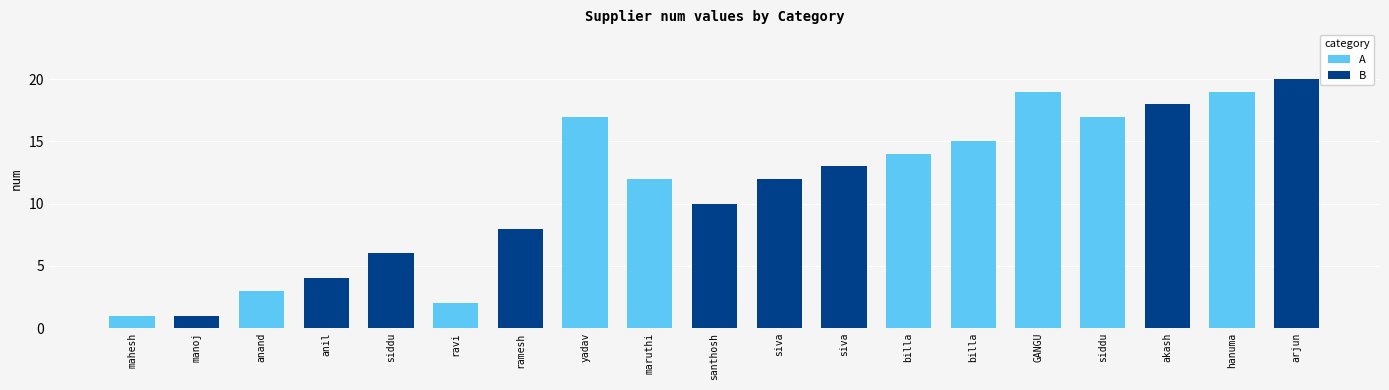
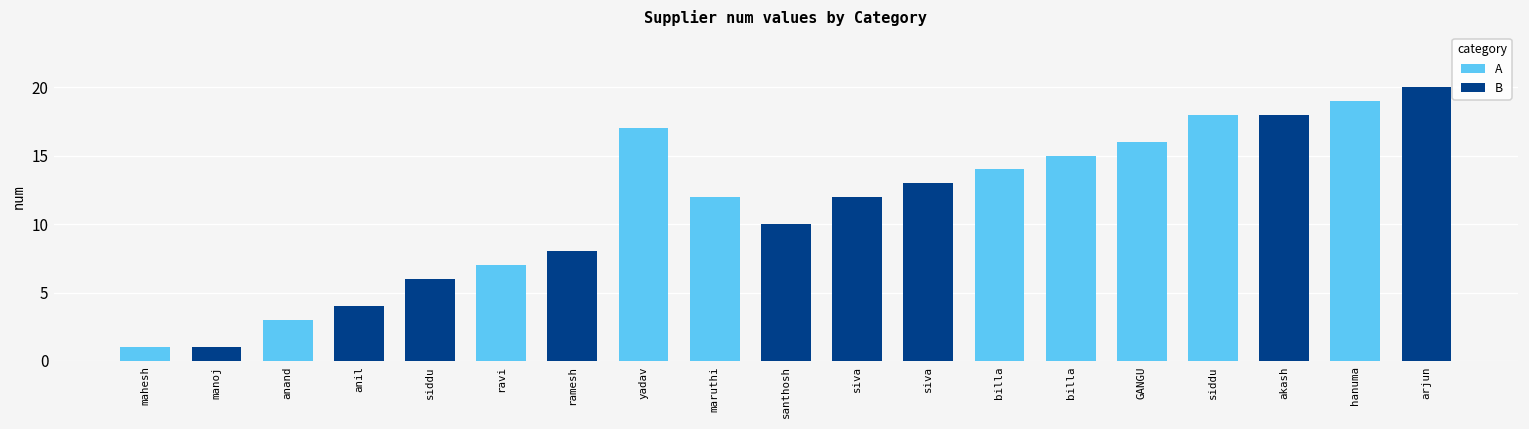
  {
    "A": {
      "mahesh": 1,
      "anand": 3,
-     "ravi": 2,
+     "ravi": 7,
      "yadav": 17,
      "maruthi": 12,
-     "GANGU": 19,
-     "siddu": 17,
+     "GANGU": 16,
+     "siddu": 18,
      "hanuma": 19
    },
    "B": {
      "manoj": 1,
      "anil": 4,
      "siddu": 6,
      "ramesh": 8,
      "santhosh": 10,
      "akash": 18,
      "arjun": 20
    }
  }
